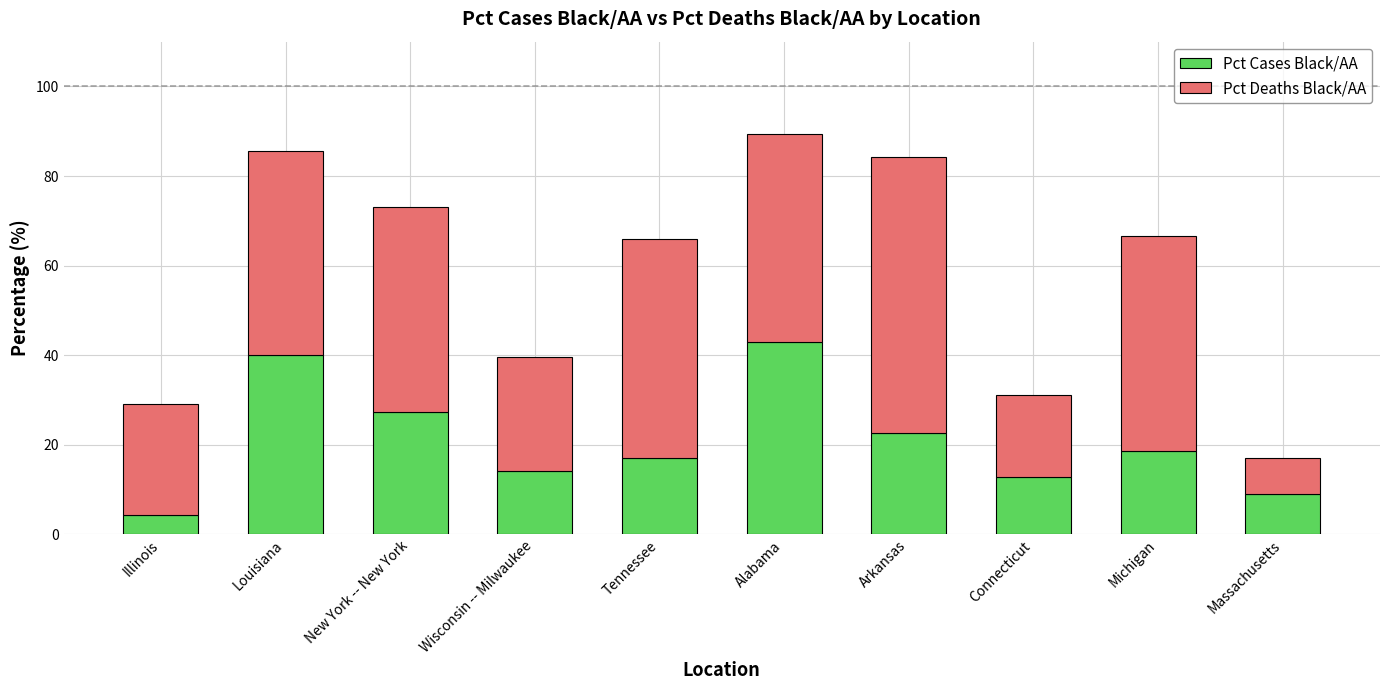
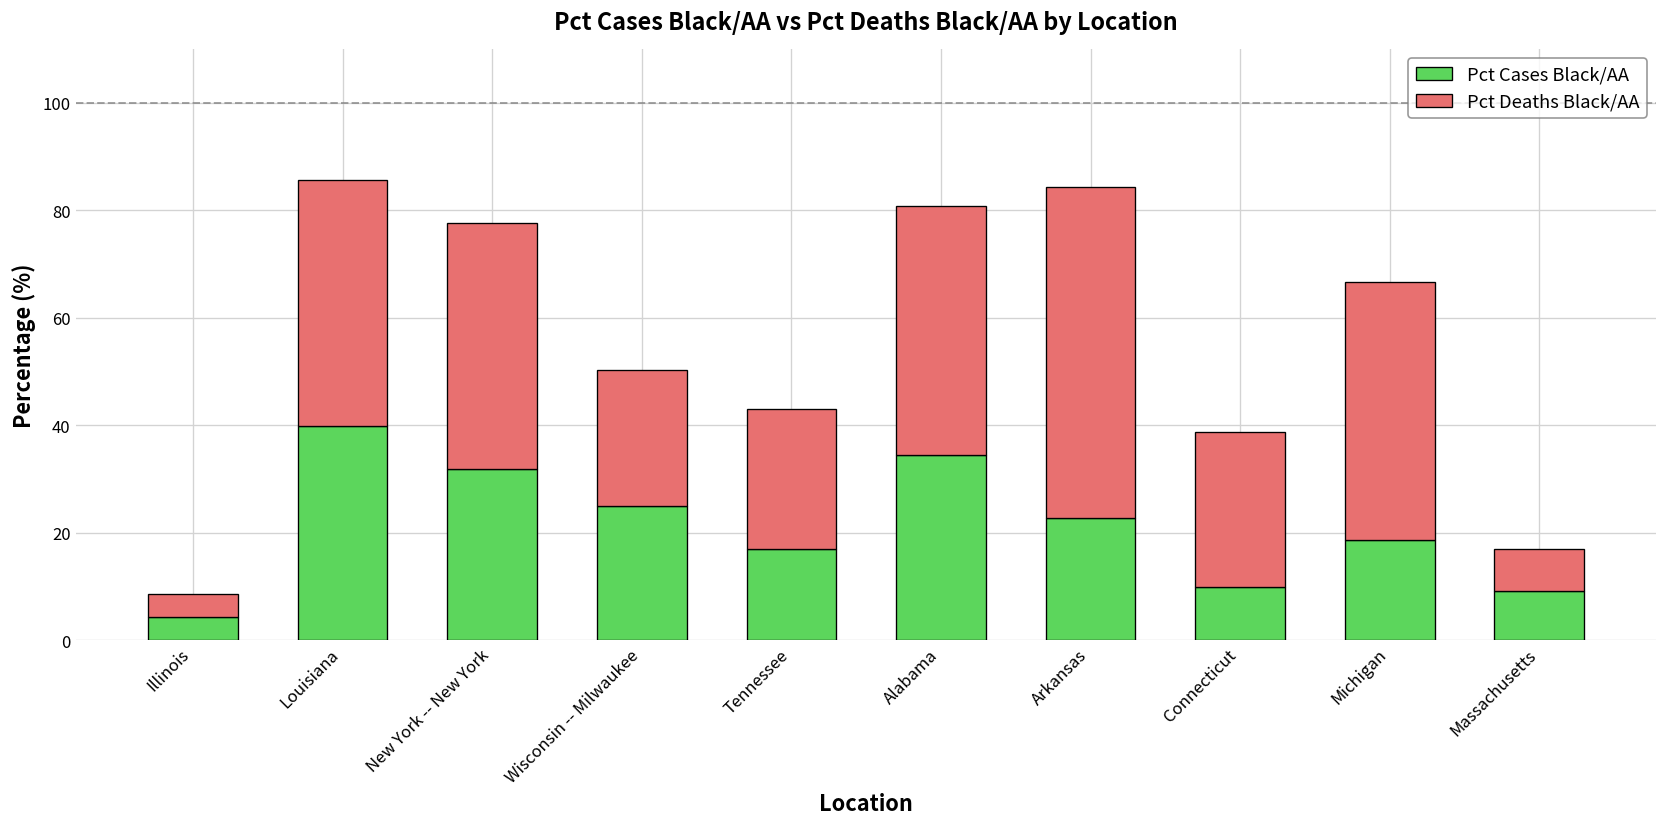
  {
    "Pct Cases Black/AA": {
      "Illinois": 4,
      "Louisiana": 40,
-     "New York -- New York": 27,
-     "Wisconsin -- Milwaukee": 14,
+     "New York -- New York": 32,
+     "Wisconsin -- Milwaukee": 25,
      "Tennessee": 17,
-     "Alabama": 43,
+     "Alabama": 35,
      "Arkansas": 23,
-     "Connecticut": 13,
+     "Connecticut": 10,
      "Michigan": 19,
      "Massachusetts": 9
    },
    "Pct Deaths Black/AA": {
-     "Illinois": 25,
+     "Illinois": 4,
      "Louisiana": 46,
      "New York -- New York": 46,
      "Wisconsin -- Milwaukee": 25,
-     "Tennessee": 49,
+     "Tennessee": 26,
      "Alabama": 46,
      "Arkansas": 62,
-     "Connecticut": 18,
+     "Connecticut": 29,
      "Michigan": 48,
      "Massachusetts": 8
    }
  }
